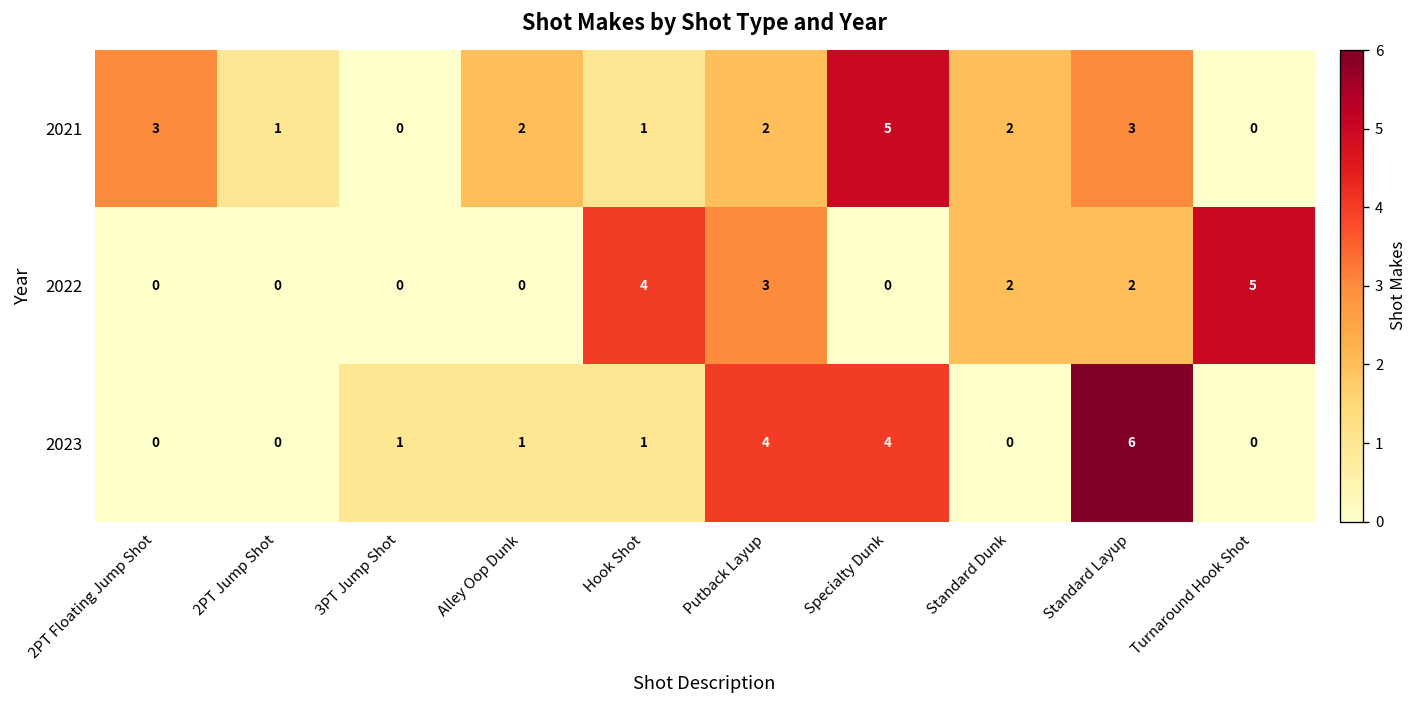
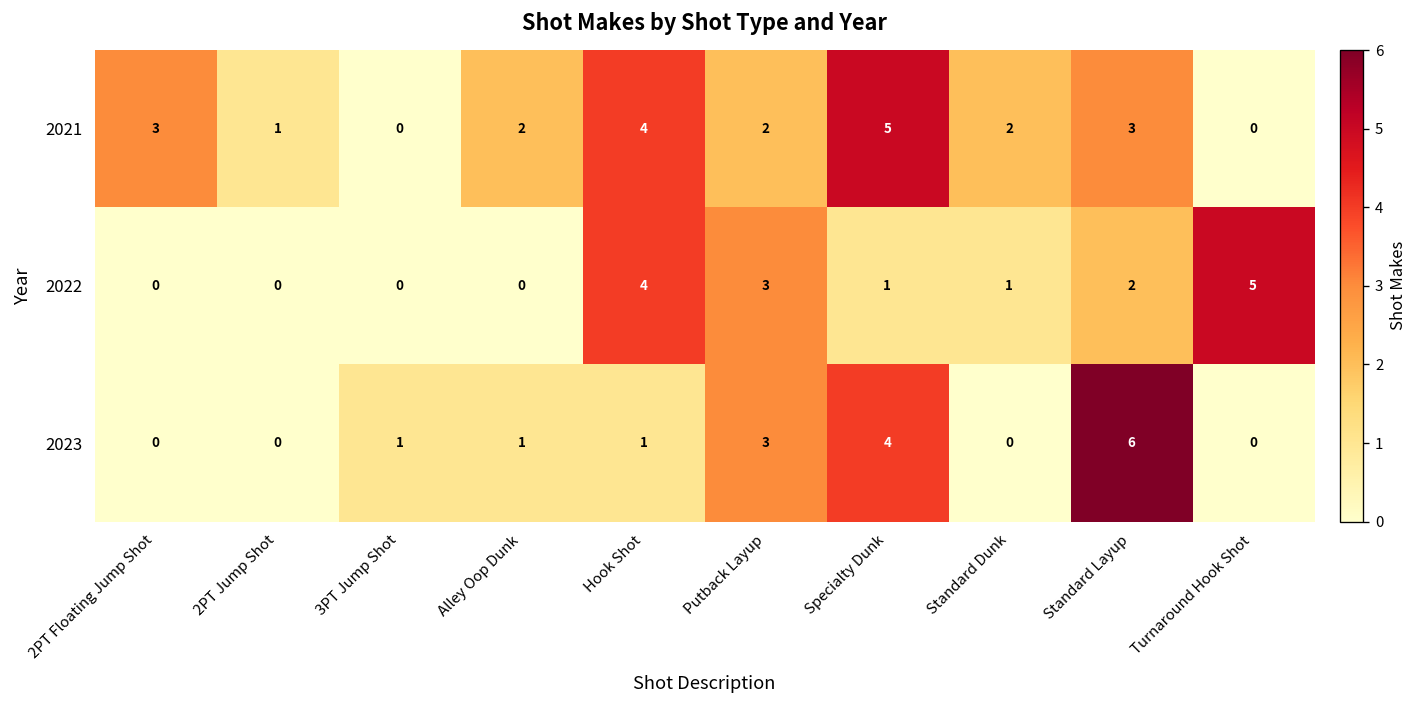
  {
    "2021": {
      "2PT Floating Jump Shot": 3,
      "2PT Jump Shot": 1,
      "3PT Jump Shot": 0,
      "Alley Oop Dunk": 2,
-     "Hook Shot": 1,
+     "Hook Shot": 4,
      "Putback Layup": 2,
      "Specialty Dunk": 5,
      "Standard Dunk": 2,
      "Standard Layup": 3,
      "Turnaround Hook Shot": 0
    },
    "2022": {
      "2PT Floating Jump Shot": 0,
      "2PT Jump Shot": 0,
      "3PT Jump Shot": 0,
      "Alley Oop Dunk": 0,
      "Hook Shot": 4,
      "Putback Layup": 3,
-     "Specialty Dunk": 0,
-     "Standard Dunk": 2,
+     "Specialty Dunk": 1,
+     "Standard Dunk": 1,
      "Standard Layup": 2,
      "Turnaround Hook Shot": 5
    },
    "2023": {
      "2PT Floating Jump Shot": 0,
      "2PT Jump Shot": 0,
      "3PT Jump Shot": 1,
      "Alley Oop Dunk": 1,
      "Hook Shot": 1,
-     "Putback Layup": 4,
+     "Putback Layup": 3,
      "Specialty Dunk": 4,
      "Standard Dunk": 0,
      "Standard Layup": 6,
      "Turnaround Hook Shot": 0
    }
  }
